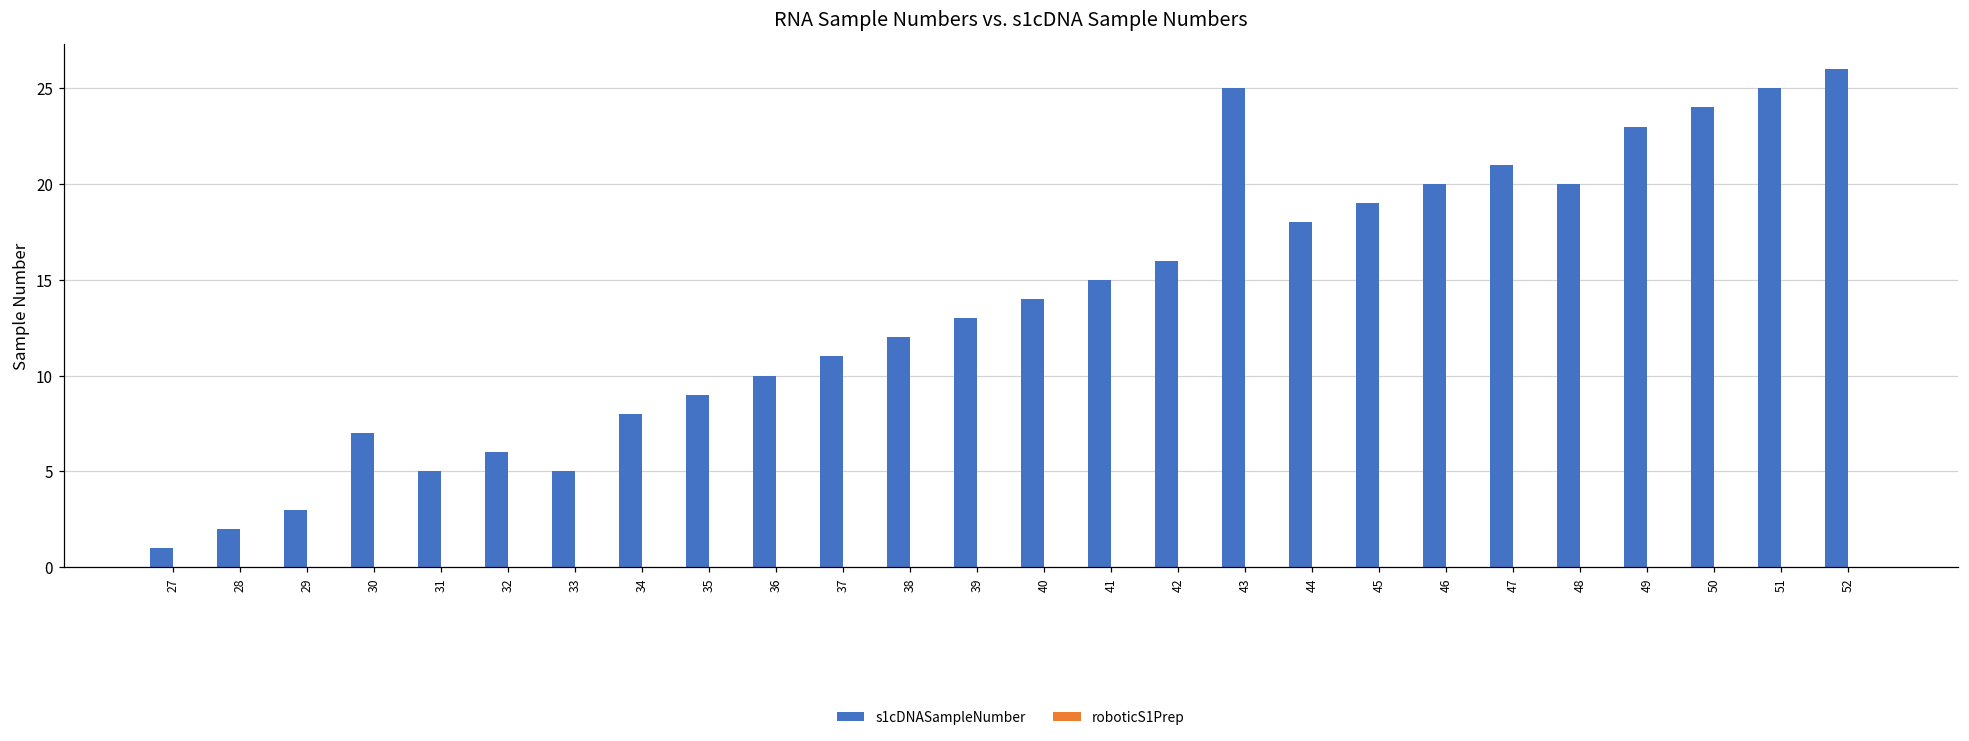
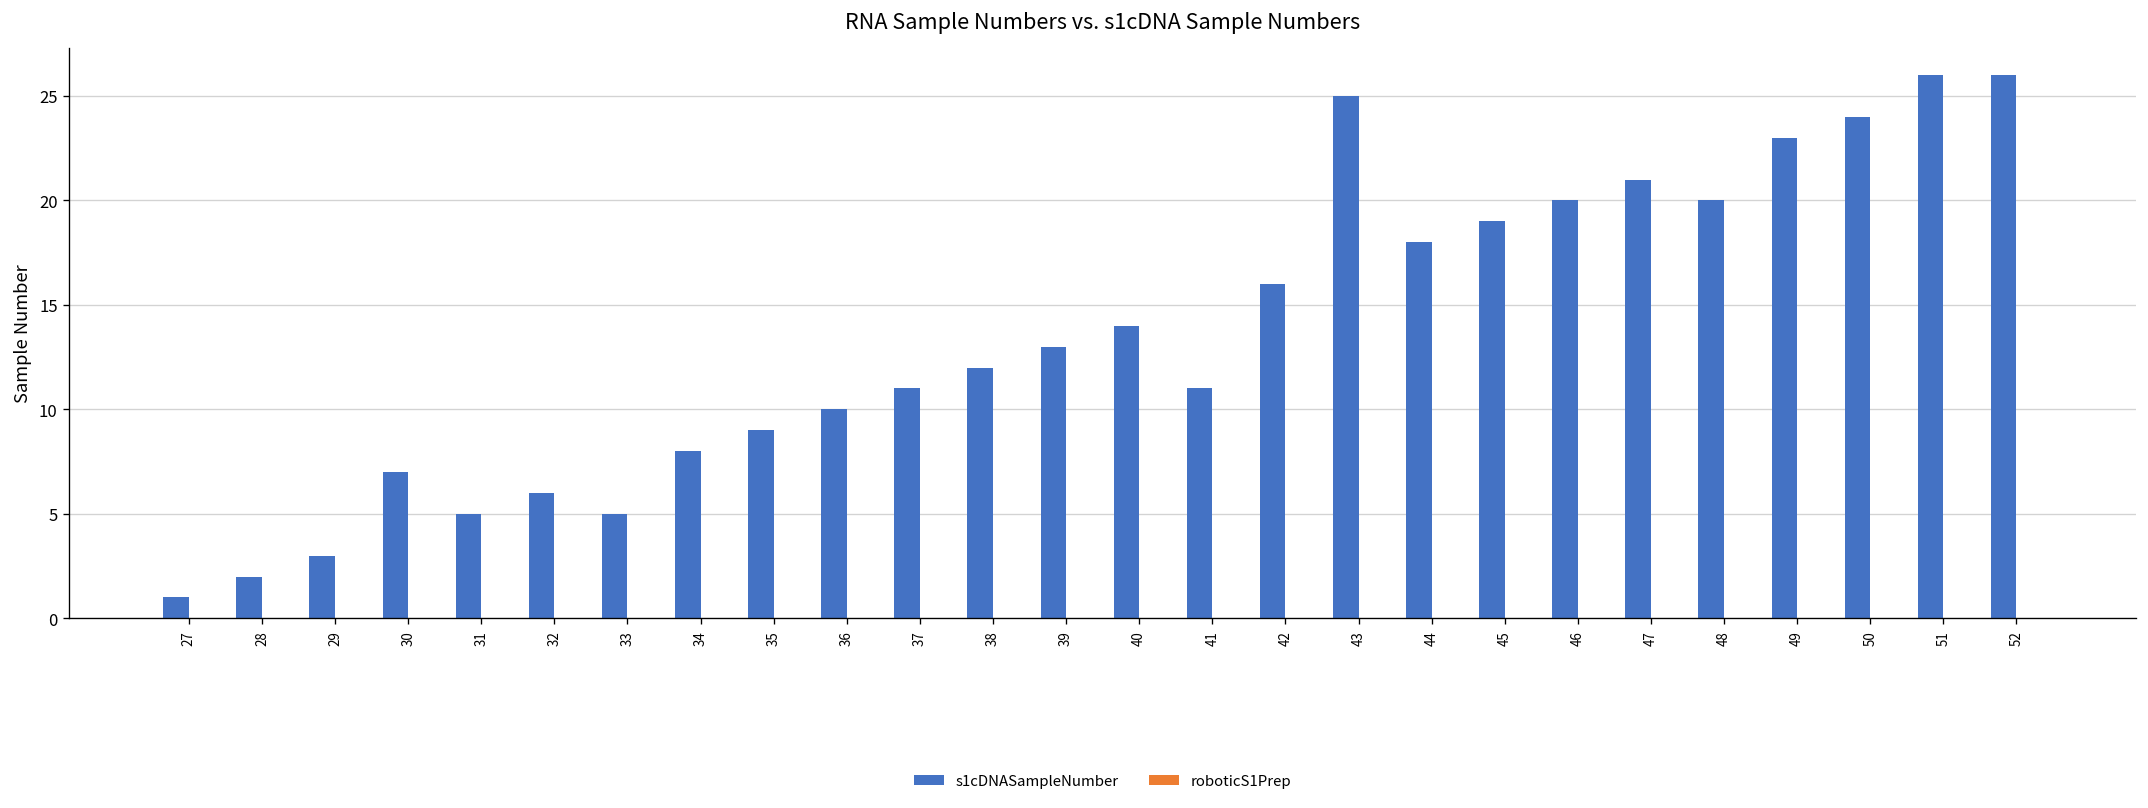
  {
    "s1cDNASampleNumber": {
      "27": 1,
      "28": 2,
      "29": 3,
      "30": 7,
      "31": 5,
      "32": 6,
      "33": 5,
      "34": 8,
      "35": 9,
      "36": 10,
      "37": 11,
      "38": 12,
      "39": 13,
      "40": 14,
-     "41": 15,
+     "41": 11,
      "42": 16,
      "43": 25,
      "44": 18,
      "45": 19,
      "46": 20,
      "47": 21,
      "48": 20,
      "49": 23,
      "50": 24,
-     "51": 25,
+     "51": 26,
      "52": 26
    },
    "roboticS1Prep": {
      "27": 0,
      "28": 0,
      "29": 0,
      "30": 0,
      "31": 0,
      "32": 0,
      "33": 0,
      "34": 0,
      "35": 0,
      "36": 0,
      "37": 0,
      "38": 0,
      "39": 0,
      "40": 0,
      "41": 0,
      "42": 0,
      "43": 0,
      "44": 0,
      "45": 0,
      "46": 0,
      "47": 0,
      "48": 0,
      "49": 0,
      "50": 0,
      "51": 0,
      "52": 0
    }
  }
